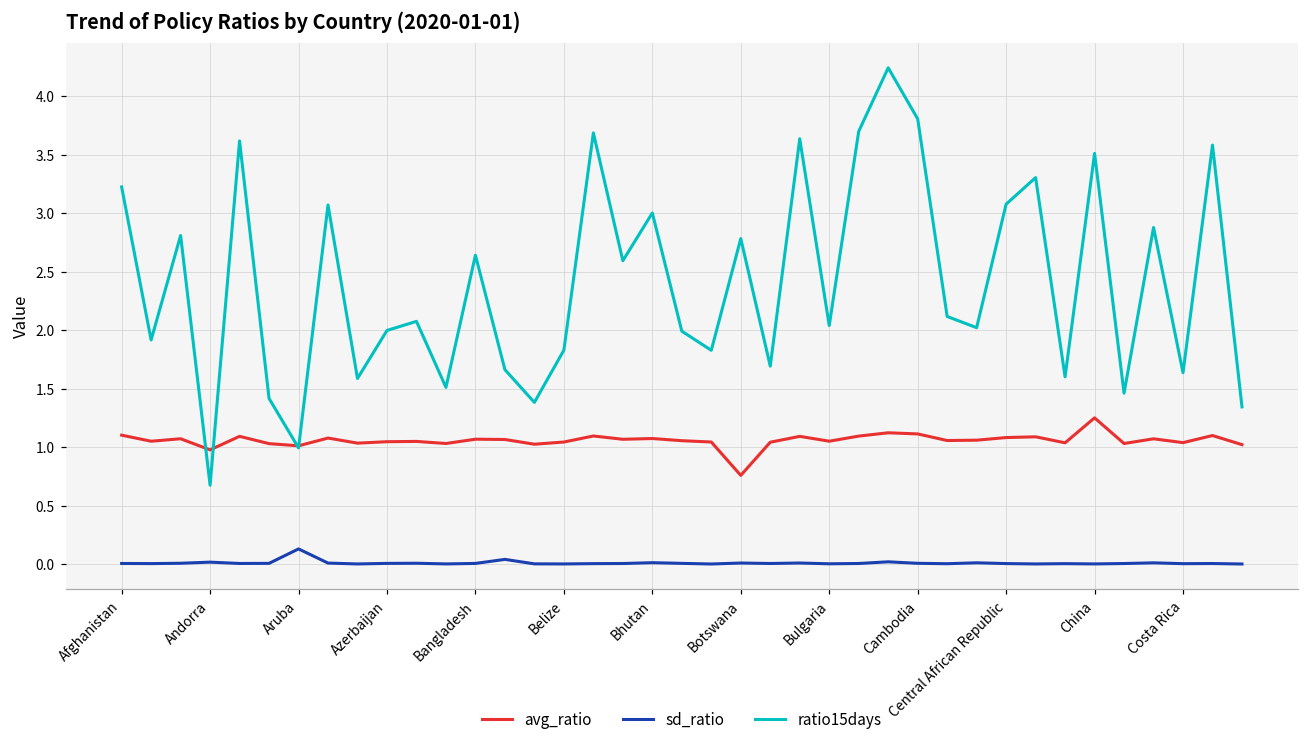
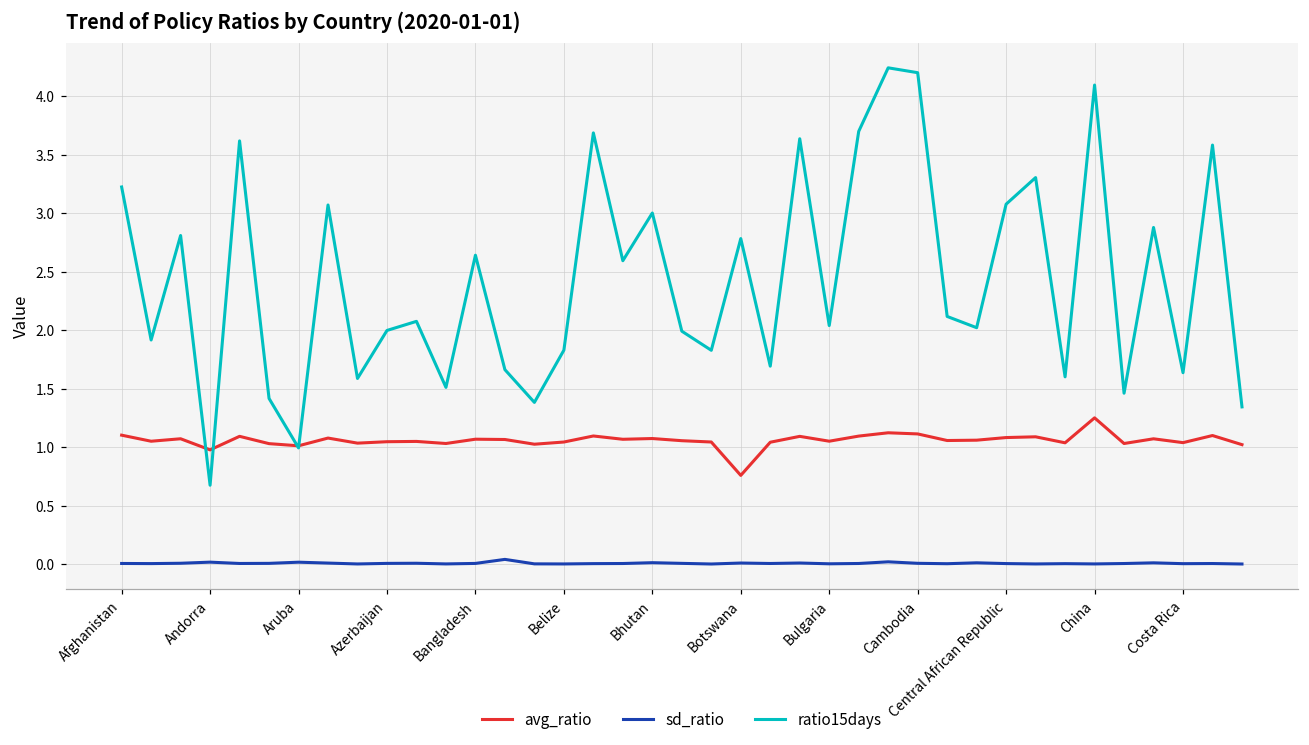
  {
    "avg_ratio": {
      "Afghanistan": 1.10,
      "Andorra": 0.98,
      "Azerbaijan": 1.05,
      "Bangladesh": 1.07,
      "Belize": 1.04,
      "Bhutan": 1.07,
      "Botswana": 0.76,
      "Bulgaria": 1.05,
      "Cambodia": 1.11,
      "Central African Republic": 1.08,
      "China": 1.25,
      "Costa Rica": 1.04
    },
    "sd_ratio": {
      "Afghanistan": 0.01,
      "Andorra": 0.02,
-     "Aruba": 0.13,
+     "Aruba": 0.02,
      "Azerbaijan": 0.01,
      "Bangladesh": 0.01,
      "Belize": 0.00,
      "Bhutan": 0.01,
      "Botswana": 0.01,
      "Bulgaria": 0.00,
      "Cambodia": 0.01,
      "Central African Republic": 0.00,
      "China": 0.00,
      "Costa Rica": 0.00
    },
    "ratio15days": {
      "Afghanistan": 3.22,
      "Andorra": 0.67,
      "Azerbaijan": 2.00,
      "Bangladesh": 2.64,
      "Belize": 1.83,
      "Bhutan": 3.00,
      "Botswana": 2.78,
      "Bulgaria": 2.04,
-     "Cambodia": 3.81,
+     "Cambodia": 4.20,
      "Central African Republic": 3.08,
-     "China": 3.51,
+     "China": 4.09,
      "Costa Rica": 1.64
    }
  }
